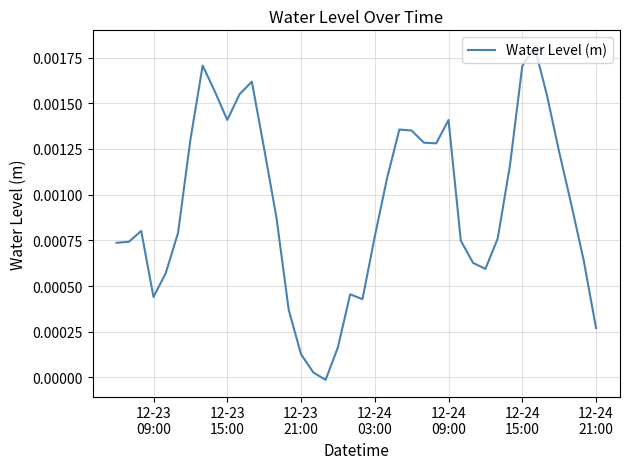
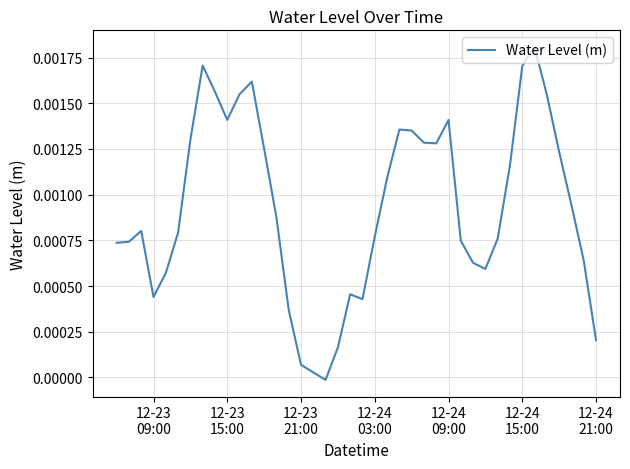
  {
    "12-23 09:00": 0.00044,
    "12-23 15:00": 0.00141,
-   "12-23 21:00": 0.00013,
+   "12-23 21:00": 0.00007,
    "12-24 03:00": 0.00077,
    "12-24 09:00": 0.00141,
    "12-24 15:00": 0.00170,
-   "12-24 21:00": 0.00027
+   "12-24 21:00": 0.00020
  }
